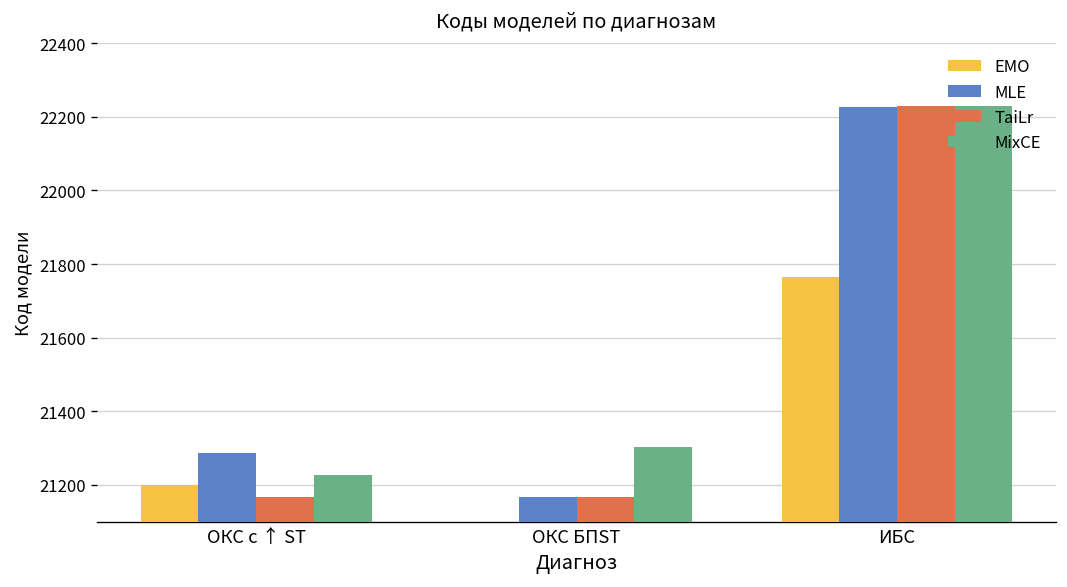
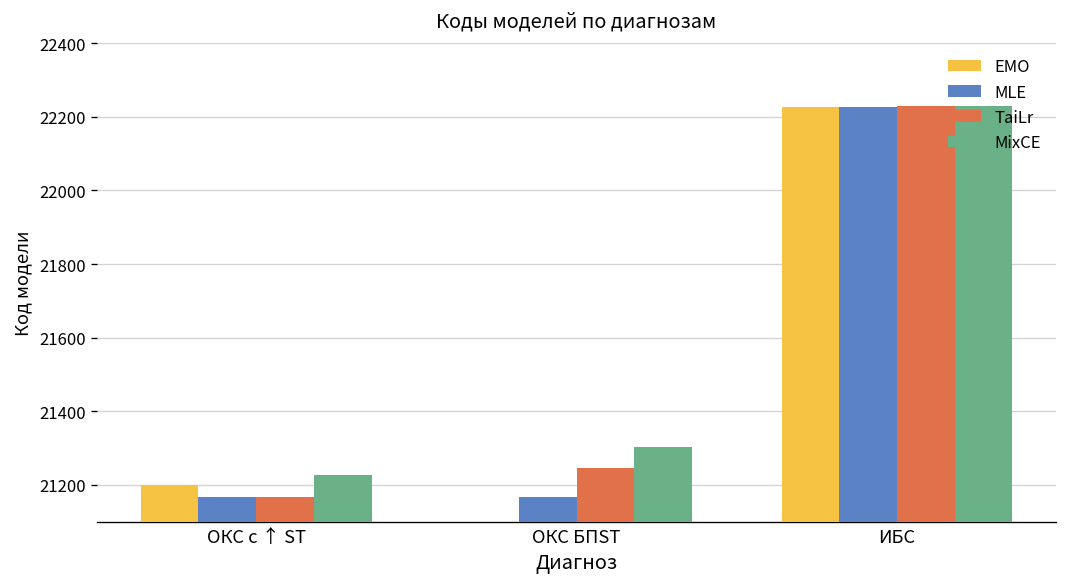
  {
    "EMO": {
      "ОКС с ↑ ST": 21200,
-     "ИБС": 21770
+     "ИБС": 22230
    },
    "MLE": {
-     "ОКС с ↑ ST": 21290,
+     "ОКС с ↑ ST": 21170,
      "ОКС БПST": 21170,
      "ИБС": 22230
    },
    "TaiLr": {
      "ОКС с ↑ ST": 21170,
-     "ОКС БПST": 21170,
+     "ОКС БПST": 21250,
      "ИБС": 22230
    },
    "MixCE": {
      "ОКС с ↑ ST": 21230,
      "ОКС БПST": 21300,
      "ИБС": 22230
    }
  }
